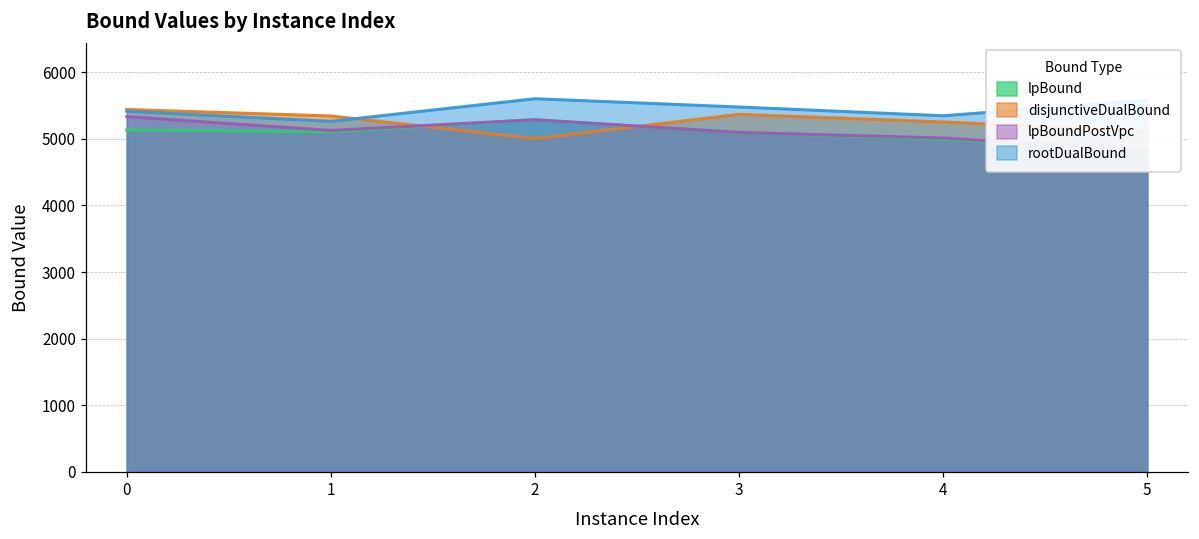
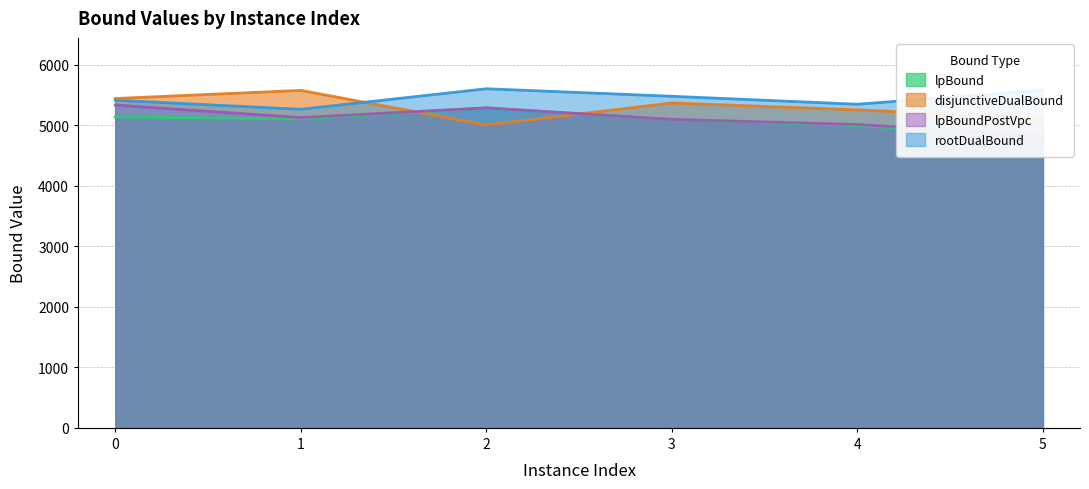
  {
    "lpBound": {
      "0": 5100
    },
    "disjunctiveDualBound": {
-     "1": 5300,
+     "1": 5600,
      "2": 5000,
      "3": 5400,
      "4": 5300
    },
    "lpBoundPostVpc": {
      "0": 5300
    },
    "rootDualBound": {
      "1": 5300,
      "2": 5600,
      "3": 5500,
      "4": 5300
    }
  }
